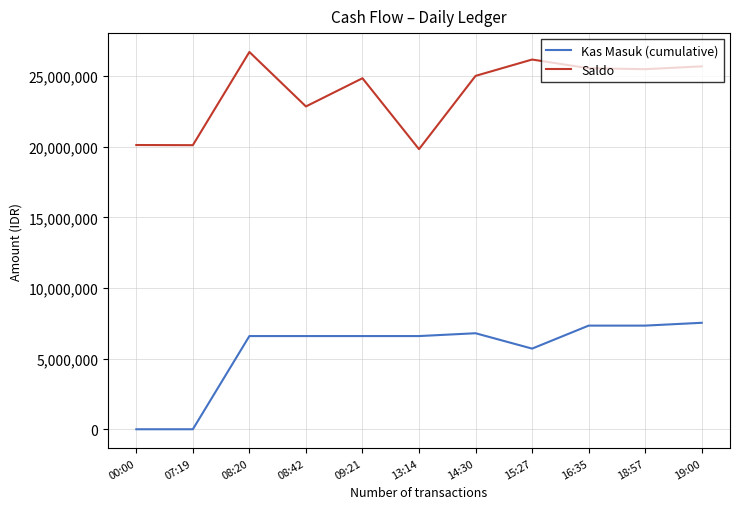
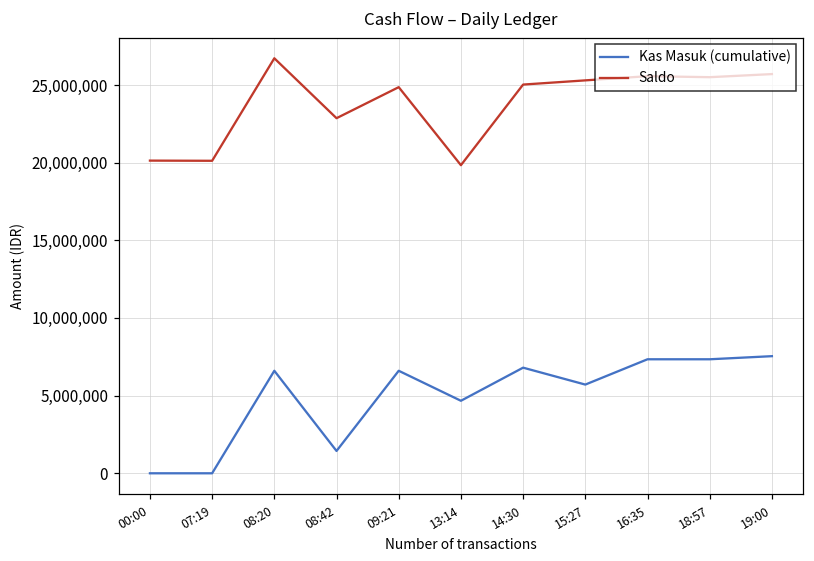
  {
    "Kas Masuk (cumulative)": {
      "00:00": "0",
      "07:19": "0",
      "08:20": "6,600,000",
-     "08:42": "6,600,000",
+     "08:42": "1,400,000",
      "09:21": "6,600,000",
-     "13:14": "6,600,000",
+     "13:14": "4,700,000",
      "14:30": "6,800,000",
      "15:27": "5,700,000",
      "16:35": "7,300,000",
      "18:57": "7,300,000",
      "19:00": "7,500,000"
    },
    "Saldo": {
      "00:00": "20,100,000",
      "07:19": "20,100,000",
      "08:20": "26,700,000",
      "08:42": "22,900,000",
      "09:21": "24,900,000",
      "13:14": "19,800,000",
      "14:30": "25,000,000",
-     "15:27": "26,200,000"
+     "15:27": "25,300,000"
    }
  }
